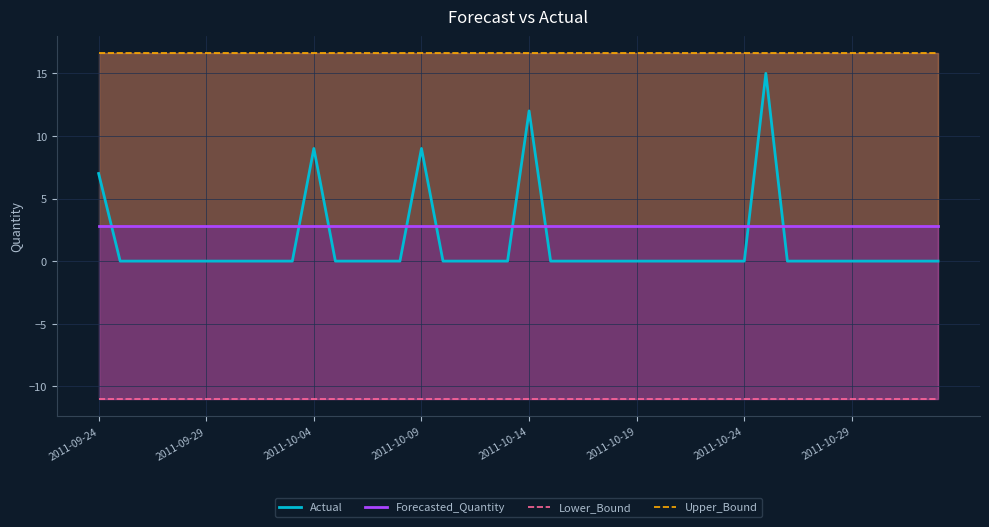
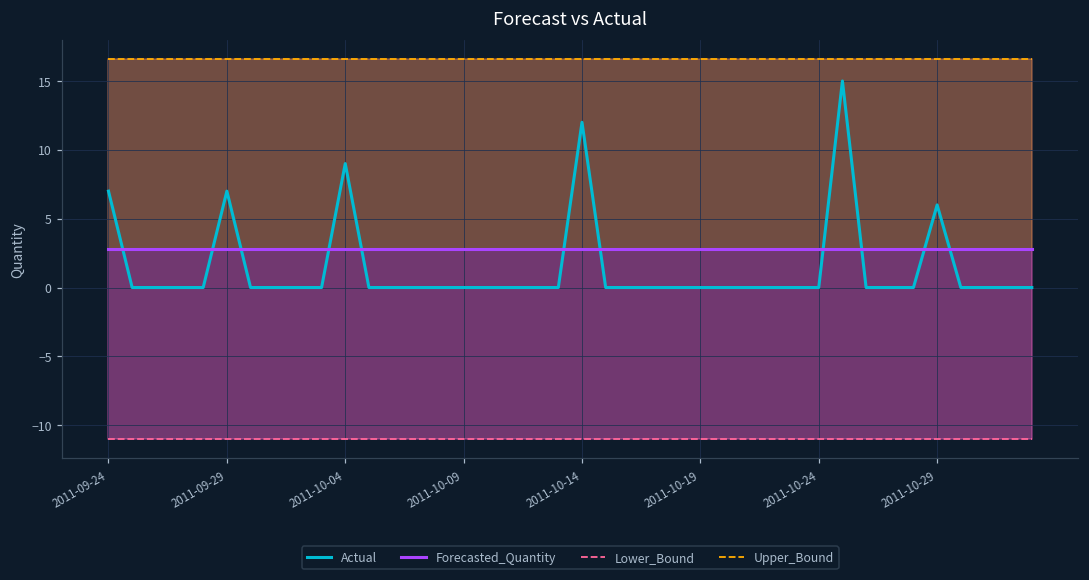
  {
    "Actual": {
      "2011-09-24": 7,
-     "2011-09-29": 0,
+     "2011-09-29": 7,
      "2011-10-04": 9,
-     "2011-10-09": 9,
+     "2011-10-09": 0,
      "2011-10-14": 12,
      "2011-10-19": 0,
      "2011-10-24": 0,
-     "2011-10-29": 0
+     "2011-10-29": 6
    },
    "Forecasted_Quantity": {
      "2011-09-24": 2.8,
      "2011-09-29": 2.8,
      "2011-10-04": 2.8,
      "2011-10-09": 2.8,
      "2011-10-14": 2.8,
      "2011-10-19": 2.8,
      "2011-10-24": 2.8,
      "2011-10-29": 2.8
    },
    "Lower_Bound": {
      "2011-09-24": -11,
      "2011-09-29": -11,
      "2011-10-04": -11,
      "2011-10-09": -11,
      "2011-10-14": -11,
      "2011-10-19": -11,
      "2011-10-24": -11,
      "2011-10-29": -11
    },
    "Upper_Bound": {
      "2011-09-24": 16.6,
      "2011-09-29": 16.6,
      "2011-10-04": 16.6,
      "2011-10-09": 16.6,
      "2011-10-14": 16.6,
      "2011-10-19": 16.6,
      "2011-10-24": 16.6,
      "2011-10-29": 16.6
    }
  }
